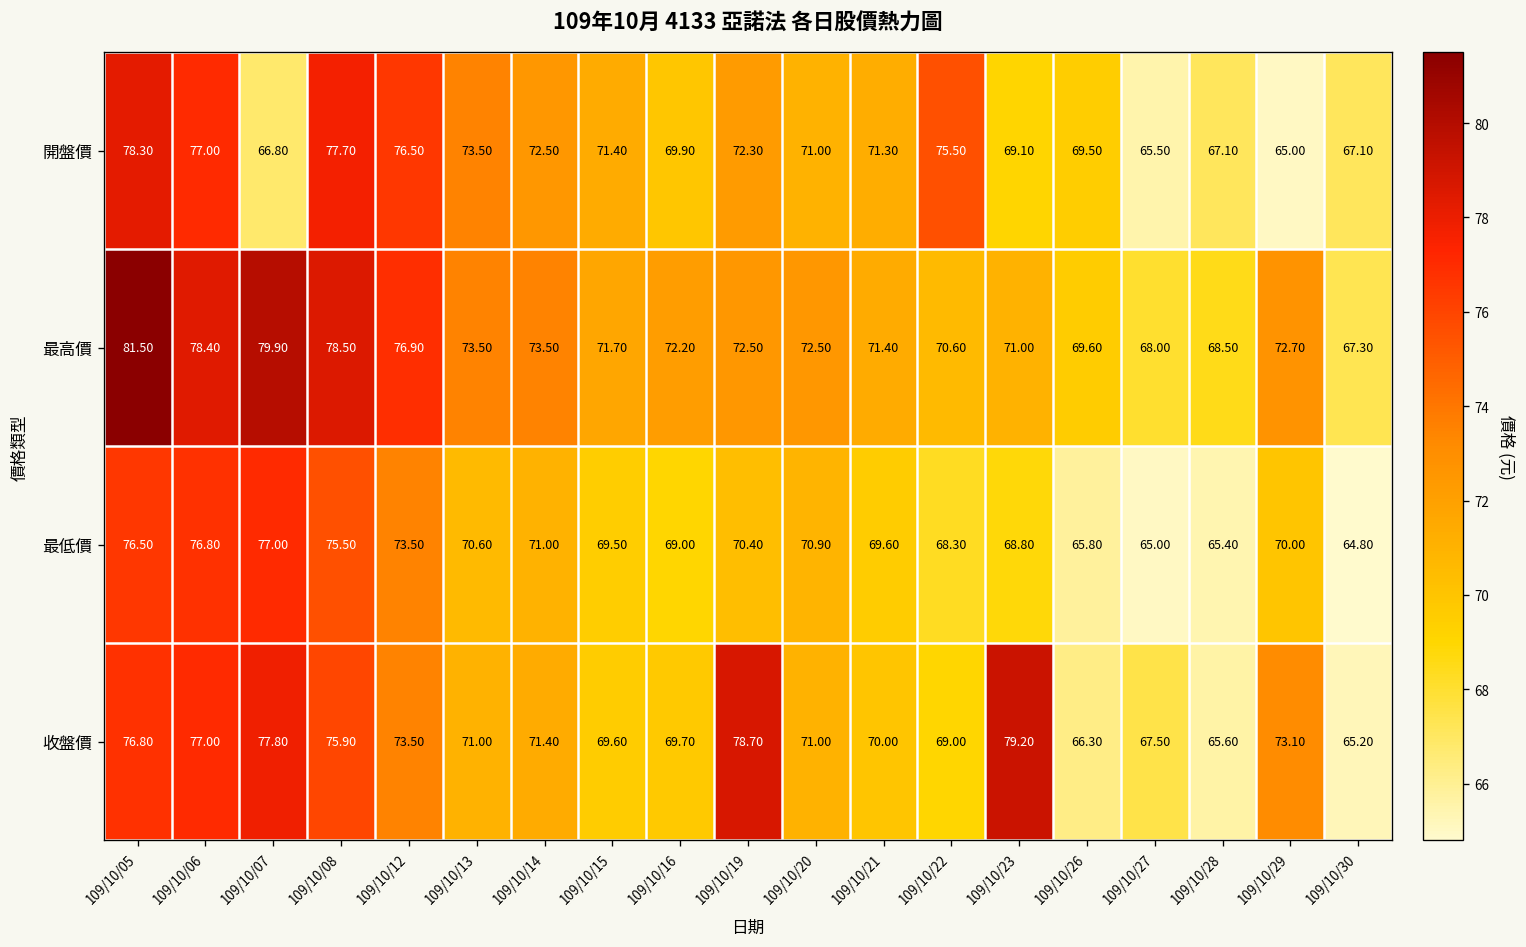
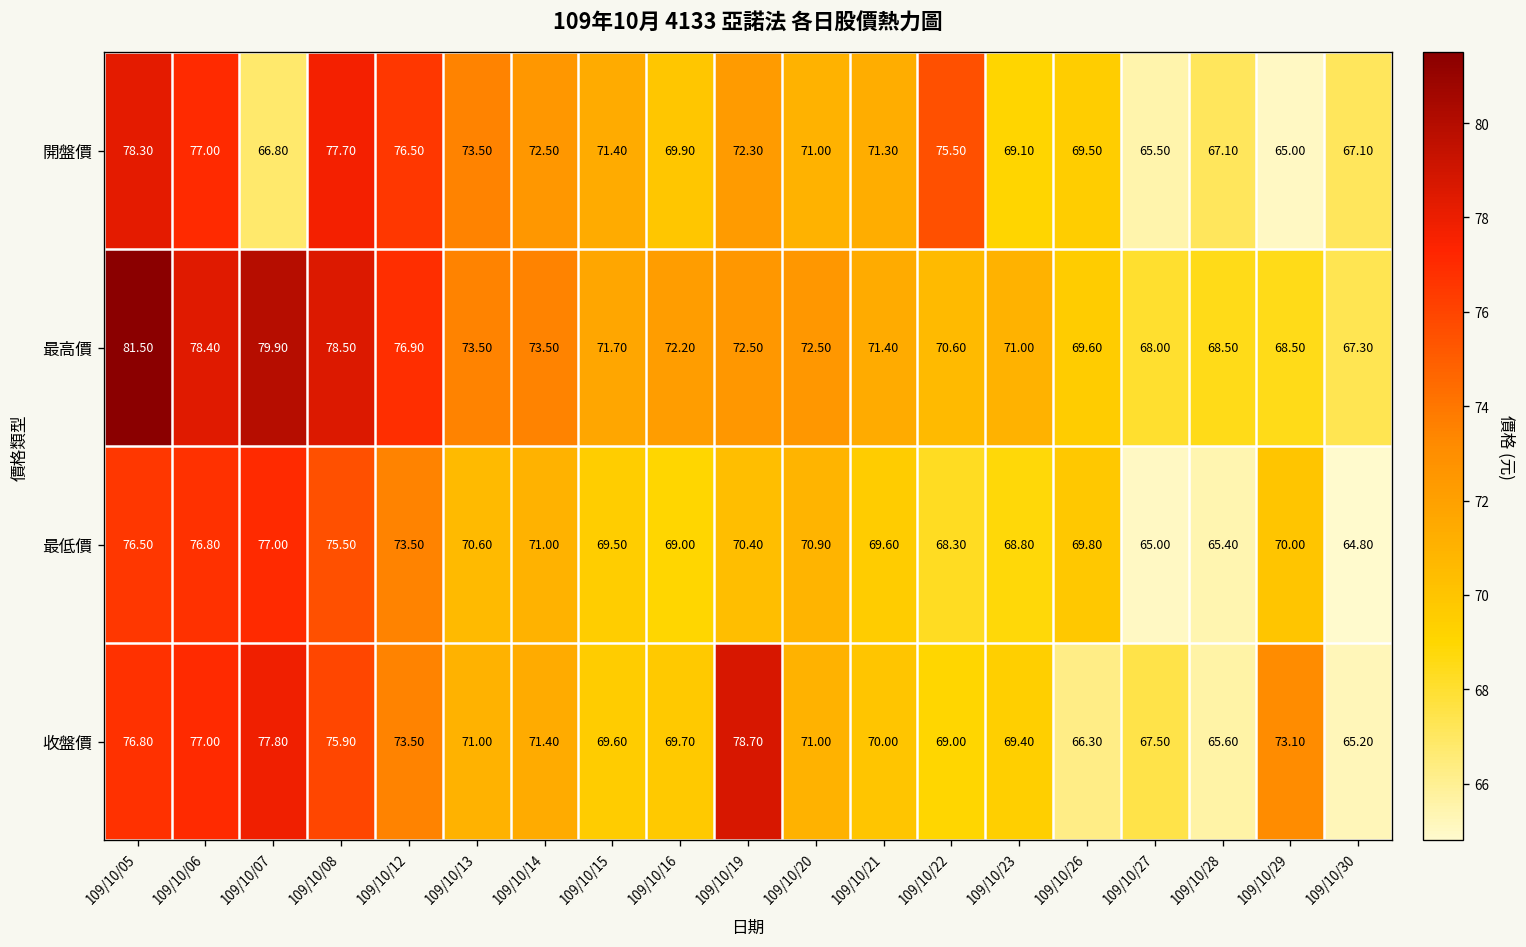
  {
    "開盤價": {
      "109/10/05": 78.30,
      "109/10/06": 77.00,
      "109/10/07": 66.80,
      "109/10/08": 77.70,
      "109/10/12": 76.50,
      "109/10/13": 73.50,
      "109/10/14": 72.50,
      "109/10/15": 71.40,
      "109/10/16": 69.90,
      "109/10/19": 72.30,
      "109/10/20": 71.00,
      "109/10/21": 71.30,
      "109/10/22": 75.50,
      "109/10/23": 69.10,
      "109/10/26": 69.50,
      "109/10/27": 65.50,
      "109/10/28": 67.10,
      "109/10/29": 65.00,
      "109/10/30": 67.10
    },
    "最高價": {
      "109/10/05": 81.50,
      "109/10/06": 78.40,
      "109/10/07": 79.90,
      "109/10/08": 78.50,
      "109/10/12": 76.90,
      "109/10/13": 73.50,
      "109/10/14": 73.50,
      "109/10/15": 71.70,
      "109/10/16": 72.20,
      "109/10/19": 72.50,
      "109/10/20": 72.50,
      "109/10/21": 71.40,
      "109/10/22": 70.60,
      "109/10/23": 71.00,
      "109/10/26": 69.60,
      "109/10/27": 68.00,
      "109/10/28": 68.50,
-     "109/10/29": 72.70,
+     "109/10/29": 68.50,
      "109/10/30": 67.30
    },
    "最低價": {
      "109/10/05": 76.50,
      "109/10/06": 76.80,
      "109/10/07": 77.00,
      "109/10/08": 75.50,
      "109/10/12": 73.50,
      "109/10/13": 70.60,
      "109/10/14": 71.00,
      "109/10/15": 69.50,
      "109/10/16": 69.00,
      "109/10/19": 70.40,
      "109/10/20": 70.90,
      "109/10/21": 69.60,
      "109/10/22": 68.30,
      "109/10/23": 68.80,
-     "109/10/26": 65.80,
+     "109/10/26": 69.80,
      "109/10/27": 65.00,
      "109/10/28": 65.40,
      "109/10/29": 70.00,
      "109/10/30": 64.80
    },
    "收盤價": {
      "109/10/05": 76.80,
      "109/10/06": 77.00,
      "109/10/07": 77.80,
      "109/10/08": 75.90,
      "109/10/12": 73.50,
      "109/10/13": 71.00,
      "109/10/14": 71.40,
      "109/10/15": 69.60,
      "109/10/16": 69.70,
      "109/10/19": 78.70,
      "109/10/20": 71.00,
      "109/10/21": 70.00,
      "109/10/22": 69.00,
-     "109/10/23": 79.20,
+     "109/10/23": 69.40,
      "109/10/26": 66.30,
      "109/10/27": 67.50,
      "109/10/28": 65.60,
      "109/10/29": 73.10,
      "109/10/30": 65.20
    }
  }
